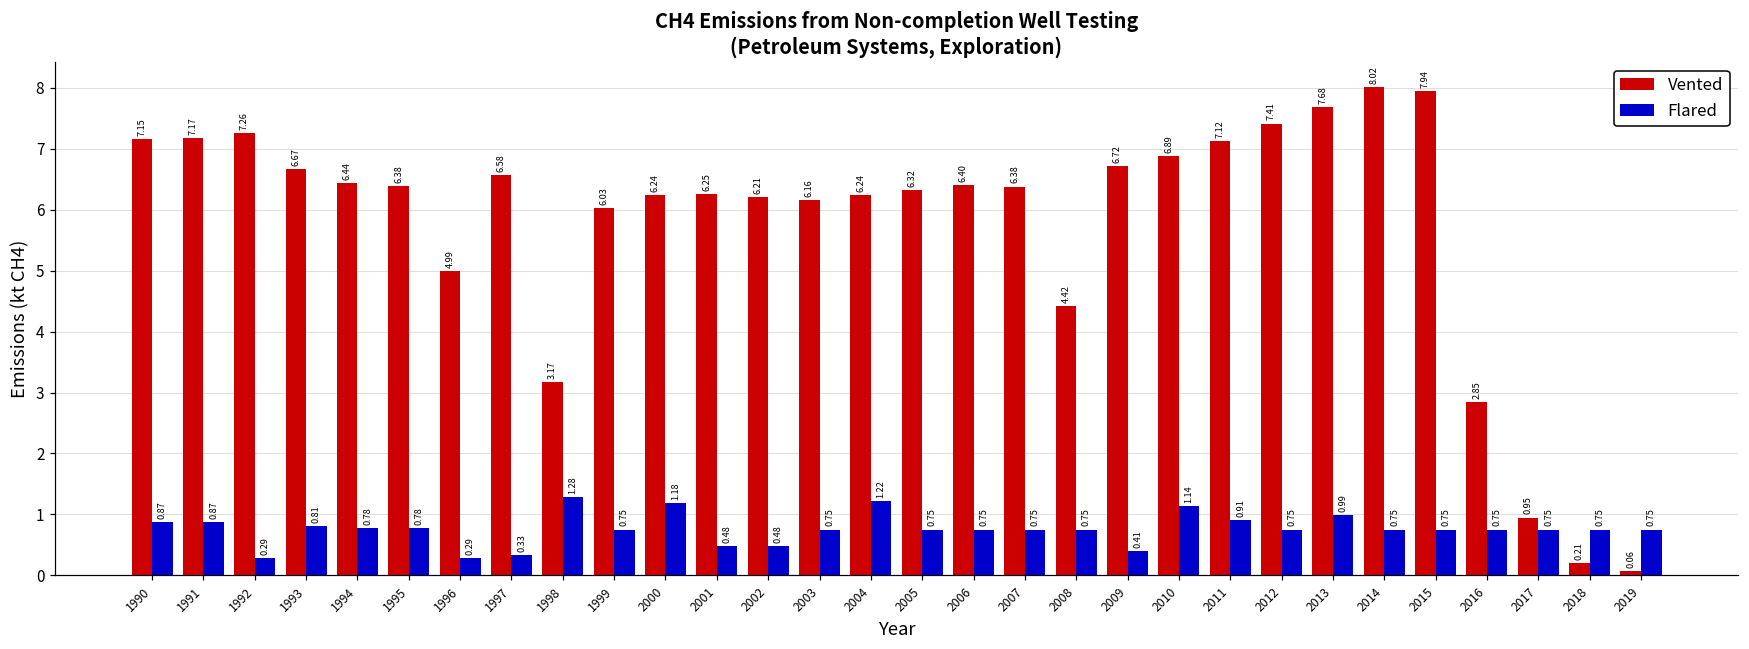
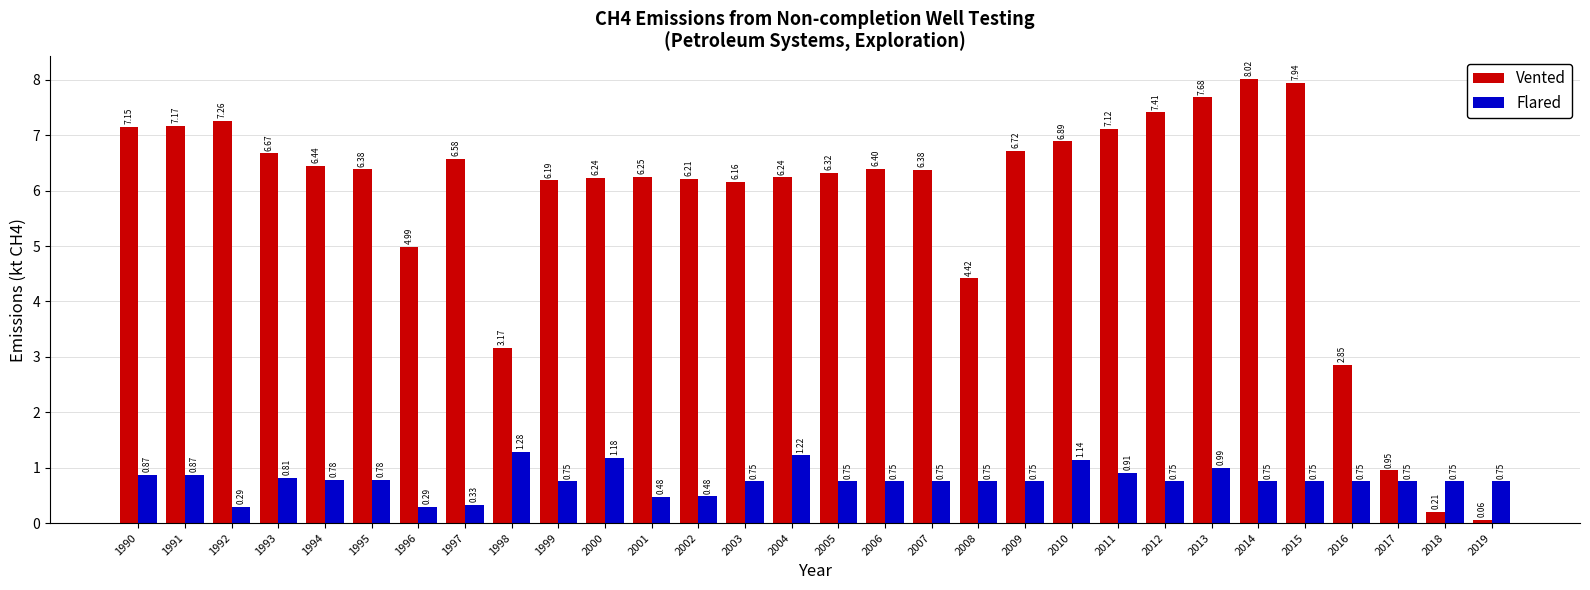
  {
    "Vented": {
      "1990": 7.15,
      "1991": 7.17,
      "1992": 7.26,
      "1993": 6.67,
      "1994": 6.44,
      "1995": 6.38,
      "1996": 4.99,
      "1997": 6.58,
      "1998": 3.17,
-     "1999": 6.03,
+     "1999": 6.19,
      "2000": 6.24,
      "2001": 6.25,
      "2002": 6.21,
      "2003": 6.16,
      "2004": 6.24,
      "2005": 6.32,
      "2006": 6.40,
      "2007": 6.38,
      "2008": 4.42,
      "2009": 6.72,
      "2010": 6.89,
      "2011": 7.12,
      "2012": 7.41,
      "2013": 7.68,
      "2014": 8.02,
      "2015": 7.94,
      "2016": 2.85,
      "2017": 0.95,
      "2018": 0.21,
      "2019": 0.06
    },
    "Flared": {
      "1990": 0.87,
      "1991": 0.87,
      "1992": 0.29,
      "1993": 0.81,
      "1994": 0.78,
      "1995": 0.78,
      "1996": 0.29,
      "1997": 0.33,
      "1998": 1.28,
      "1999": 0.75,
      "2000": 1.18,
      "2001": 0.48,
      "2002": 0.48,
      "2003": 0.75,
      "2004": 1.22,
      "2005": 0.75,
      "2006": 0.75,
      "2007": 0.75,
      "2008": 0.75,
-     "2009": 0.41,
+     "2009": 0.75,
      "2010": 1.14,
      "2011": 0.91,
      "2012": 0.75,
      "2013": 0.99,
      "2014": 0.75,
      "2015": 0.75,
      "2016": 0.75,
      "2017": 0.75,
      "2018": 0.75,
      "2019": 0.75
    }
  }
